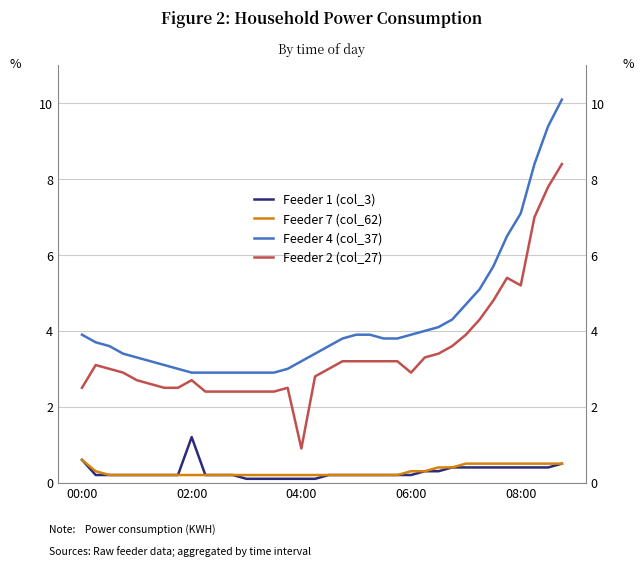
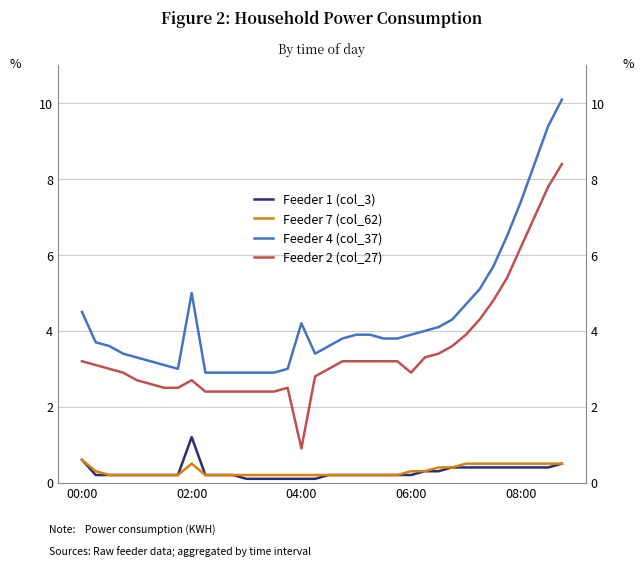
  {
    "Feeder 1 (col_3)": {
      "02:00": 1.2,
      "04:00": 0.1,
      "06:00": 0.2,
      "08:00": 0.4
    },
    "Feeder 7 (col_62)": {
-     "02:00": 0.2,
+     "02:00": 0.5,
      "04:00": 0.2,
      "06:00": 0.3,
      "08:00": 0.5
    },
    "Feeder 4 (col_37)": {
-     "00:00": 3.9,
-     "02:00": 2.9,
-     "04:00": 3.2,
+     "00:00": 4.5,
+     "02:00": 5.0,
+     "04:00": 4.2,
      "06:00": 3.9,
-     "08:00": 7.1
+     "08:00": 7.4
    },
    "Feeder 2 (col_27)": {
-     "00:00": 2.5,
+     "00:00": 3.2,
      "02:00": 2.7,
      "04:00": 0.9,
      "06:00": 2.9,
-     "08:00": 5.2
+     "08:00": 6.2
    }
  }
